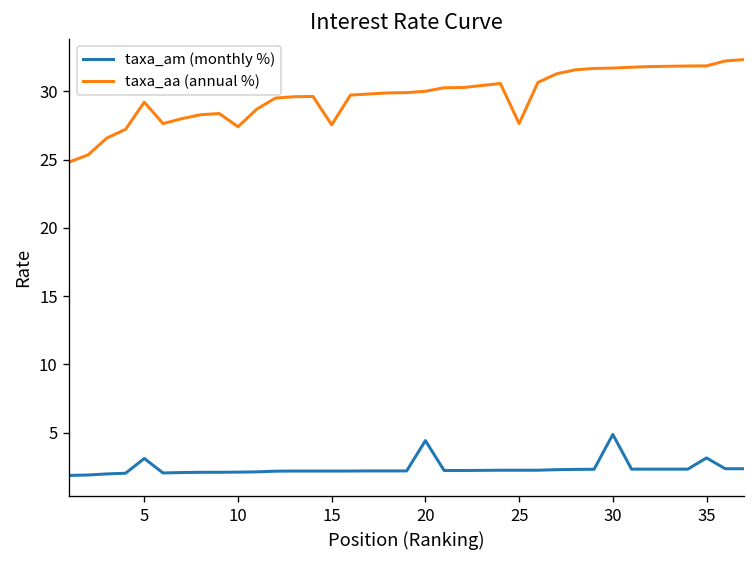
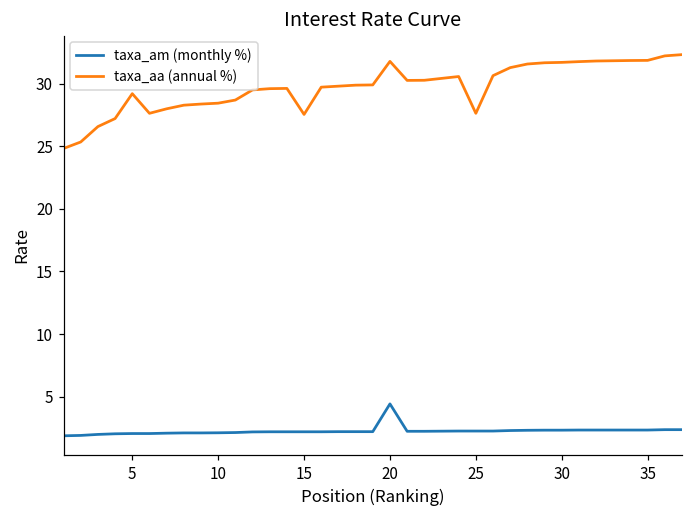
  {
    "taxa_am (monthly %)": {
-     "5": 3.1,
+     "5": 2.1,
      "10": 2.1,
      "15": 2.2,
      "20": 4.4,
      "25": 2.3,
-     "30": 4.9,
-     "35": 3.2
+     "30": 2.3,
+     "35": 2.3
    },
    "taxa_aa (annual %)": {
      "5": 29.2,
-     "10": 27.4,
+     "10": 28.5,
      "15": 27.6,
-     "20": 30.0,
+     "20": 31.8,
      "25": 27.6,
      "30": 31.7,
      "35": 31.9
    }
  }
